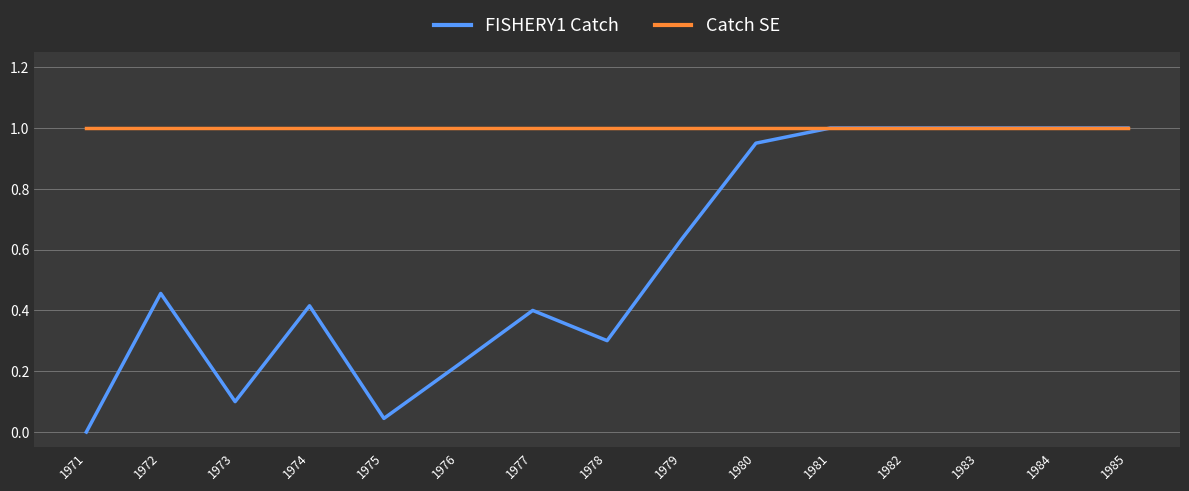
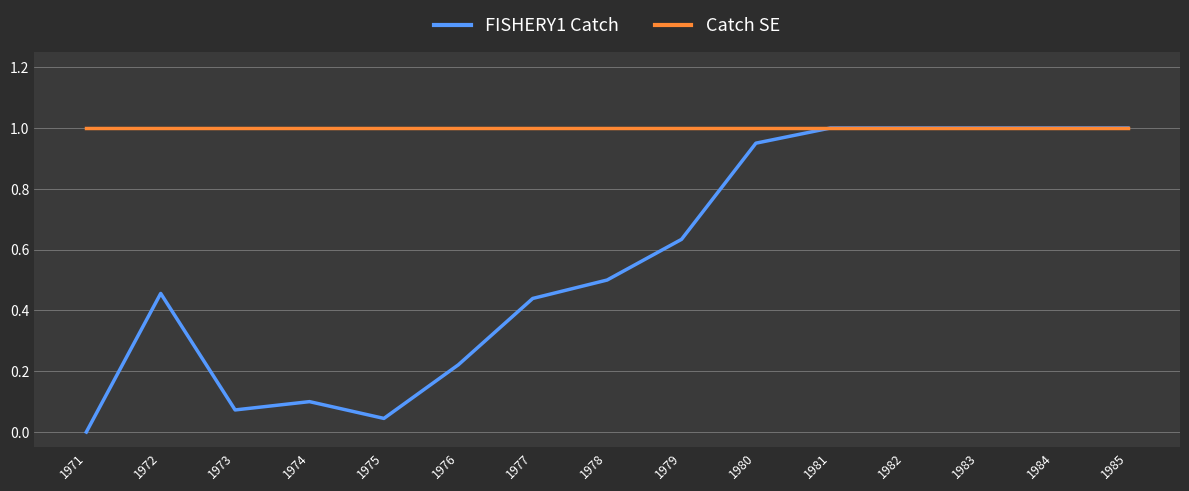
  {
    "FISHERY1 Catch": {
      "1971": 0.00,
      "1972": 0.46,
-     "1973": 0.10,
-     "1974": 0.42,
+     "1973": 0.07,
+     "1974": 0.10,
      "1975": 0.04,
      "1976": 0.22,
-     "1977": 0.40,
-     "1978": 0.30,
+     "1977": 0.44,
+     "1978": 0.50,
      "1979": 0.63,
      "1980": 0.95
    },
    "Catch SE": {
      "1971": 1.00,
      "1972": 1.00,
      "1973": 1.00,
      "1974": 1.00,
      "1975": 1.00,
      "1976": 1.00,
      "1977": 1.00,
      "1978": 1.00,
      "1979": 1.00,
      "1980": 1.00
    }
  }
